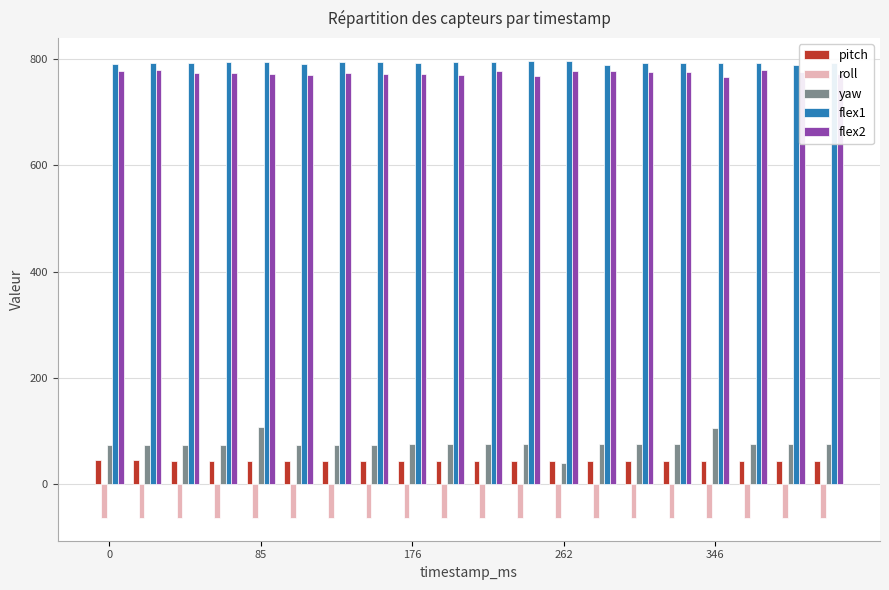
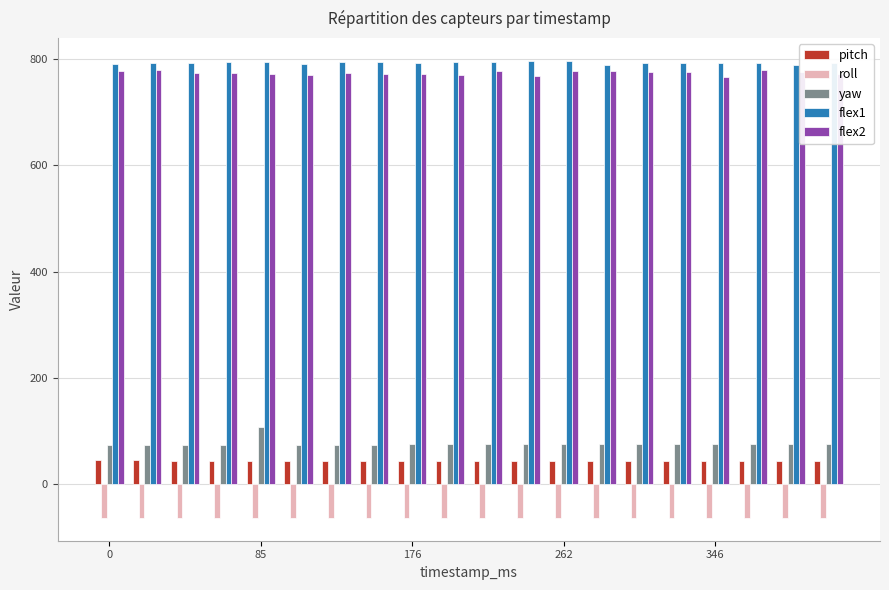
  {
    "yaw": {
      "0": 70,
      "85": 110,
      "176": 70,
-     "262": 40,
-     "346": 100
+     "262": 70,
+     "346": 80
    }
  }
